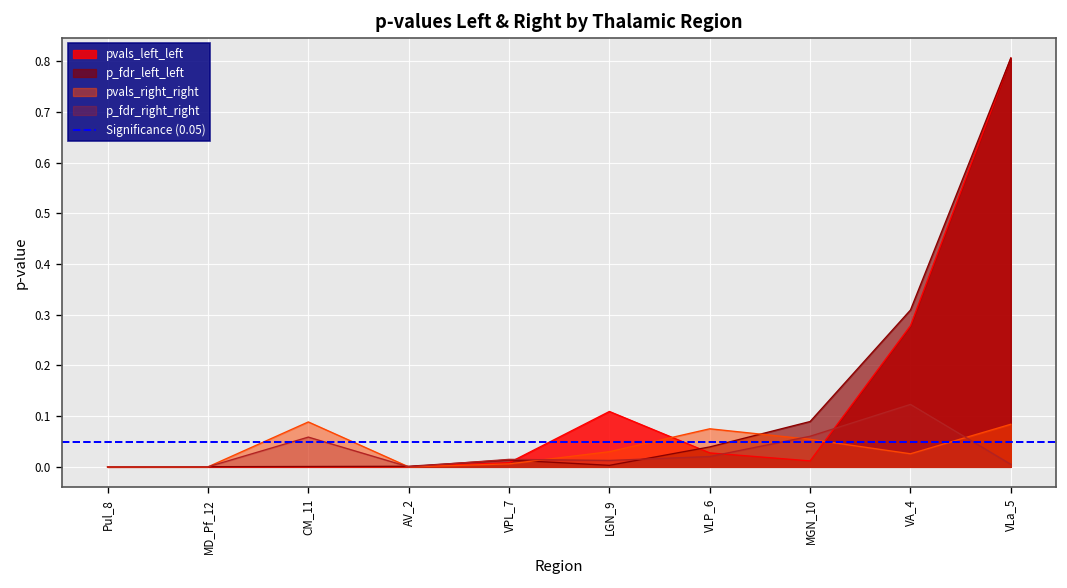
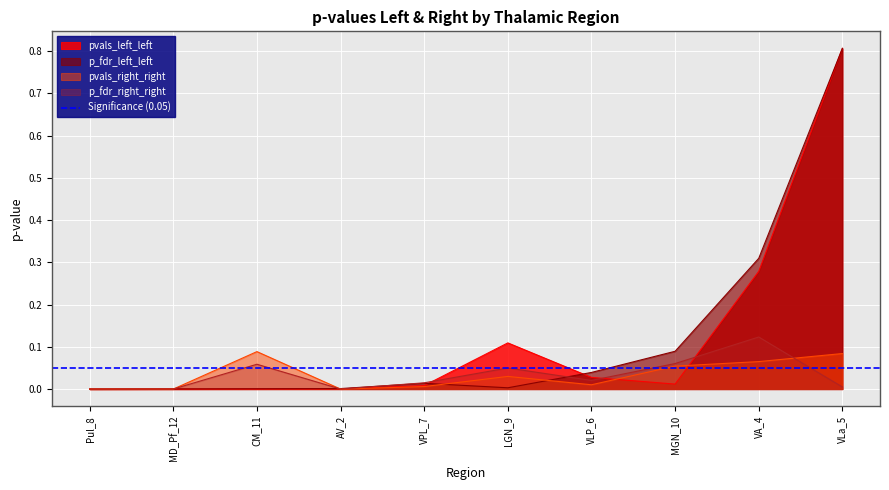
  {
    "pvals_left_left": {
      "LGN_9": 0.11,
      "VLP_6": 0.03,
      "MGN_10": 0.01,
      "VA_4": 0.28
    },
    "p_fdr_left_left": {
      "LGN_9": 0.00,
      "VLP_6": 0.04,
      "MGN_10": 0.09,
      "VA_4": 0.31
    },
    "pvals_right_right": {
      "CM_11": 0.09,
      "LGN_9": 0.03,
-     "VLP_6": 0.08,
+     "VLP_6": 0.01,
      "MGN_10": 0.05,
-     "VA_4": 0.03,
+     "VA_4": 0.07,
      "VLa_5": 0.08
    },
    "p_fdr_right_right": {
      "CM_11": 0.06,
-     "LGN_9": 0.01,
+     "LGN_9": 0.05,
      "VLP_6": 0.02,
      "MGN_10": 0.06,
      "VA_4": 0.12,
      "VLa_5": 0.00
    }
  }
